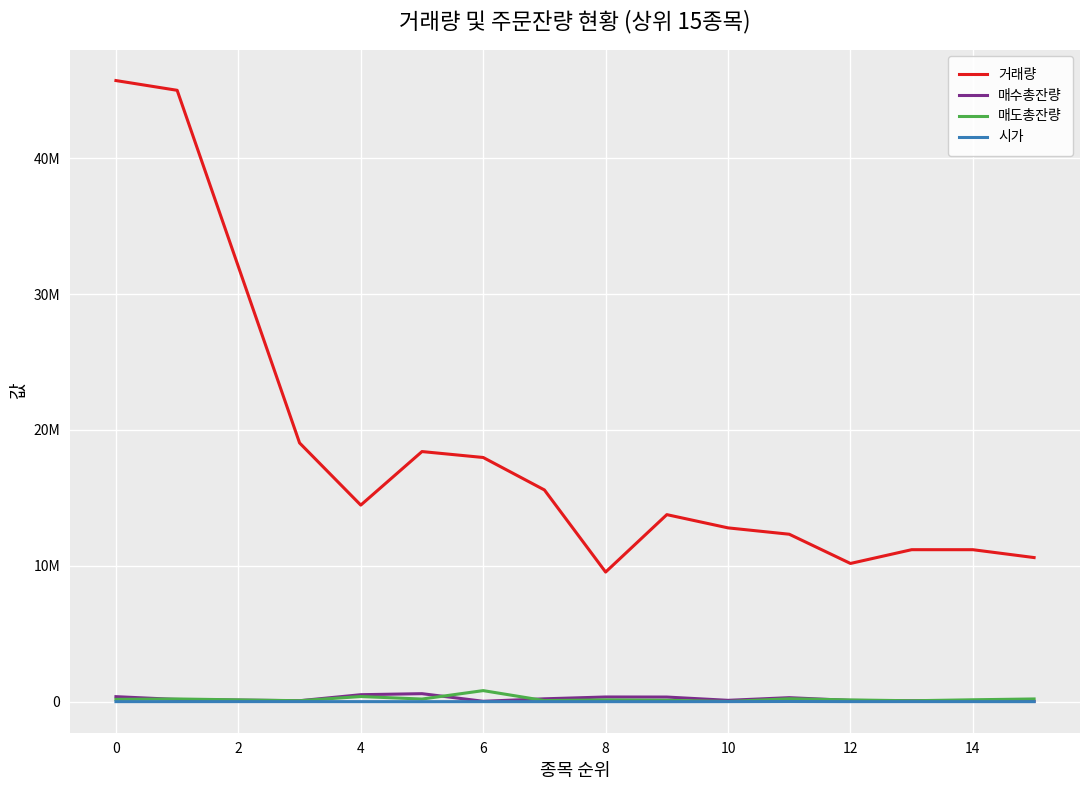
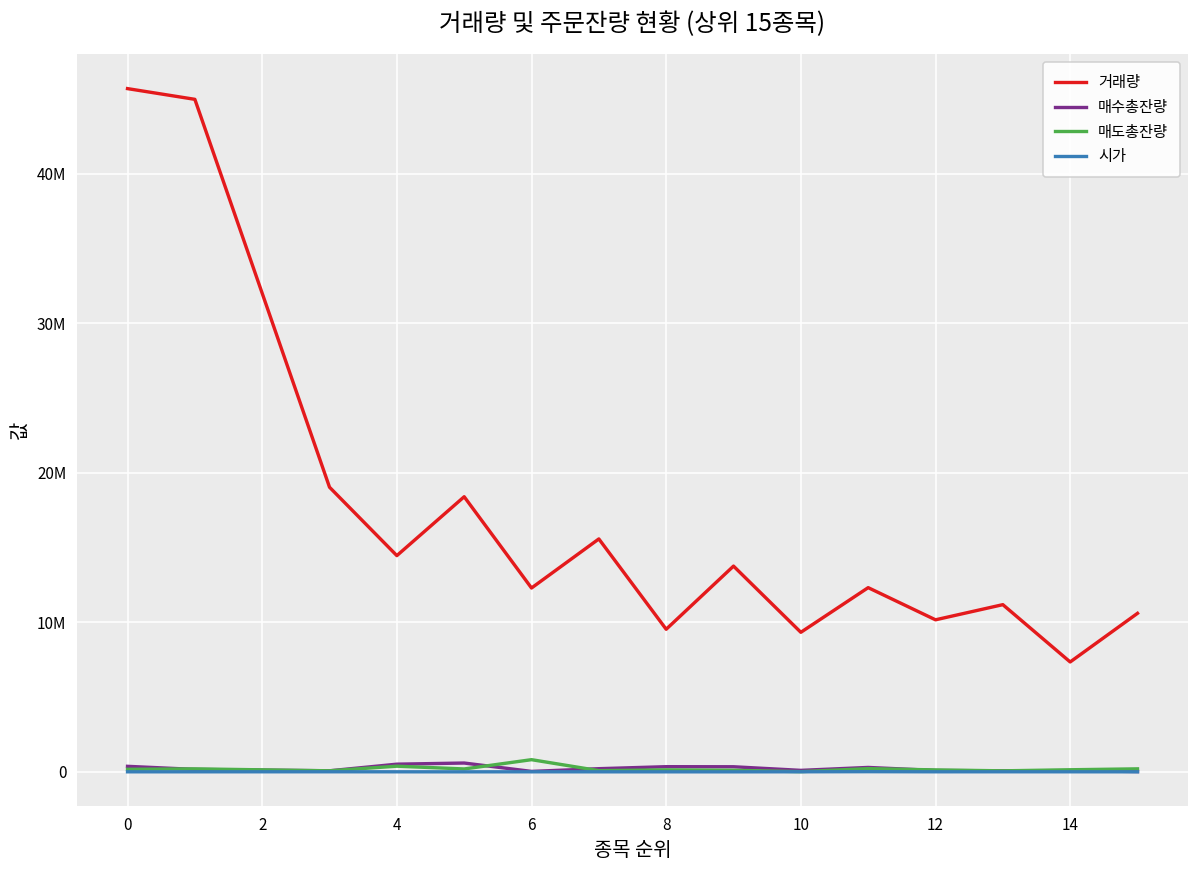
  {
    "거래량": {
      "0": 45700000,
      "4": 14500000,
-     "6": 18000000,
+     "6": 12300000,
      "8": 9500000,
-     "10": 12800000,
+     "10": 9300000,
      "12": 10200000,
-     "14": 11200000
+     "14": 7400000
    },
    "매수총잔량": {
      "0": 400000,
      "8": 300000
    },
    "매도총잔량": {
      "6": 800000
    },
    "시가": {
      "4": 0
    }
  }
